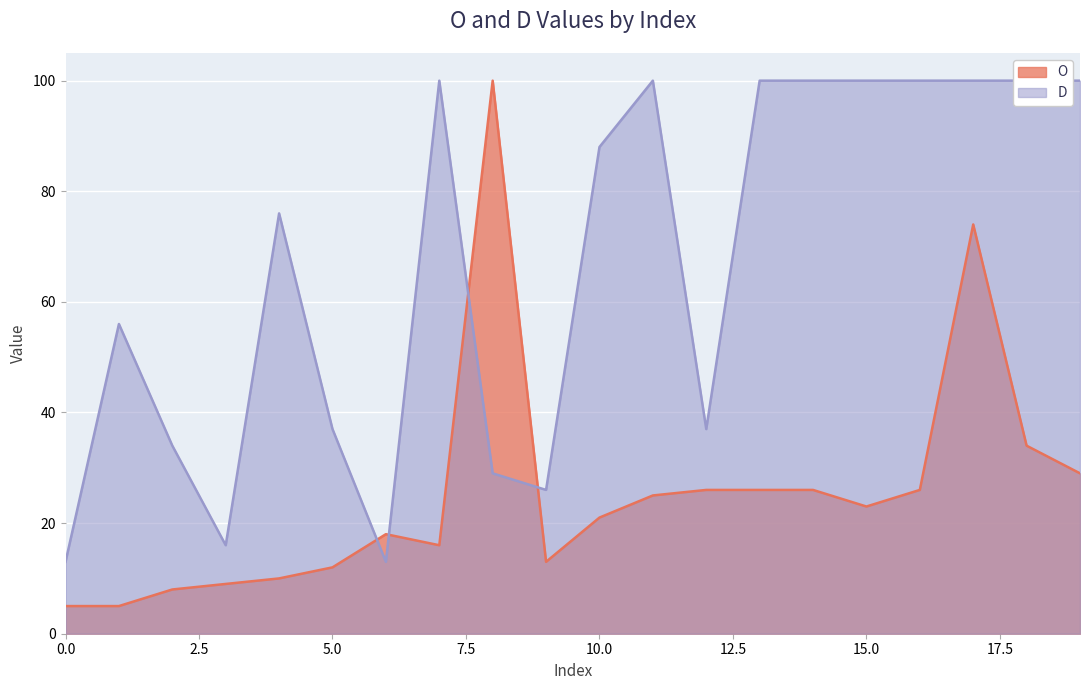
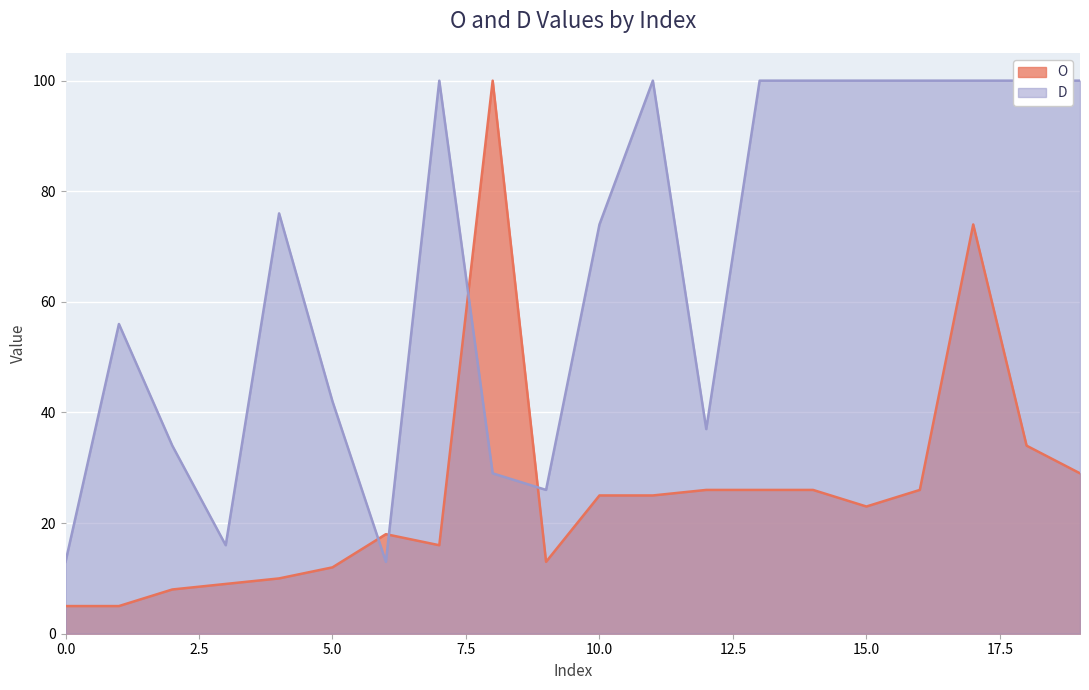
  {
    "O": {
      "0.0": 5,
      "5.0": 12,
-     "10.0": 21,
+     "10.0": 25,
      "15.0": 23
    },
    "D": {
      "0.0": 13,
-     "5.0": 37,
-     "10.0": 88,
+     "5.0": 42,
+     "10.0": 74,
      "15.0": 100
    }
  }
